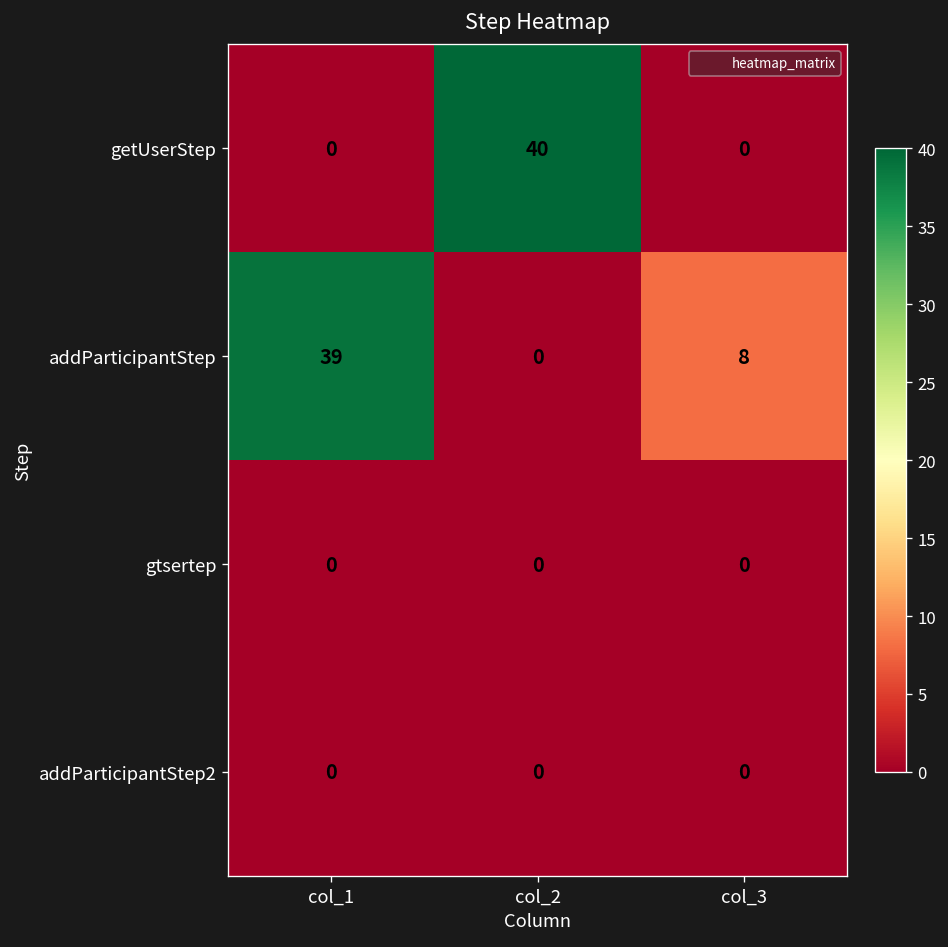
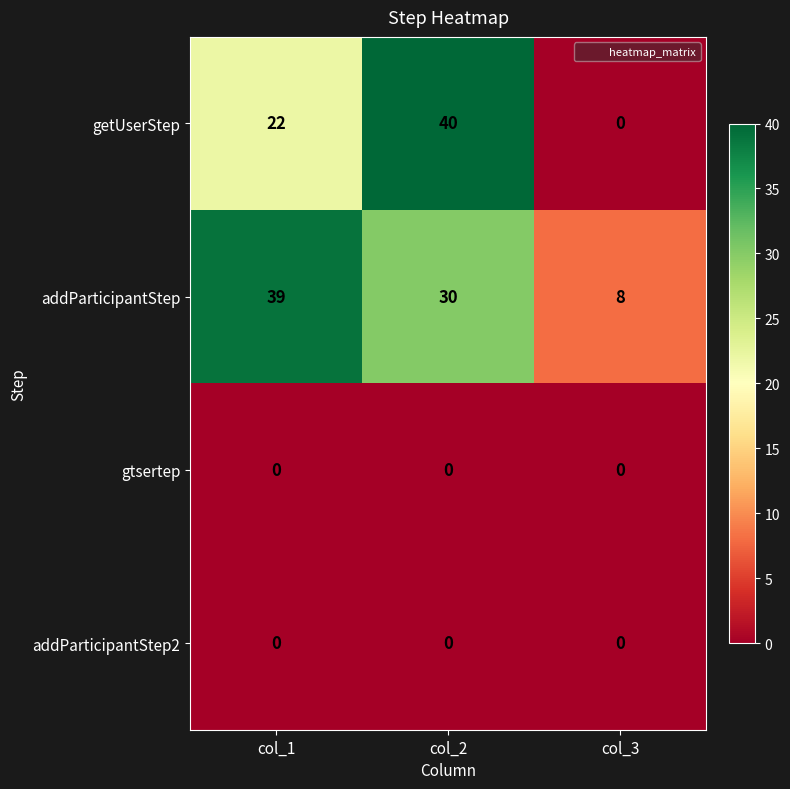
  {
    "getUserStep": {
-     "col_1": 0,
+     "col_1": 22,
      "col_2": 40,
      "col_3": 0
    },
    "addParticipantStep": {
      "col_1": 39,
-     "col_2": 0,
+     "col_2": 30,
      "col_3": 8
    },
    "gtsertep": {
      "col_1": 0,
      "col_2": 0,
      "col_3": 0
    },
    "addParticipantStep2": {
      "col_1": 0,
      "col_2": 0,
      "col_3": 0
    }
  }
